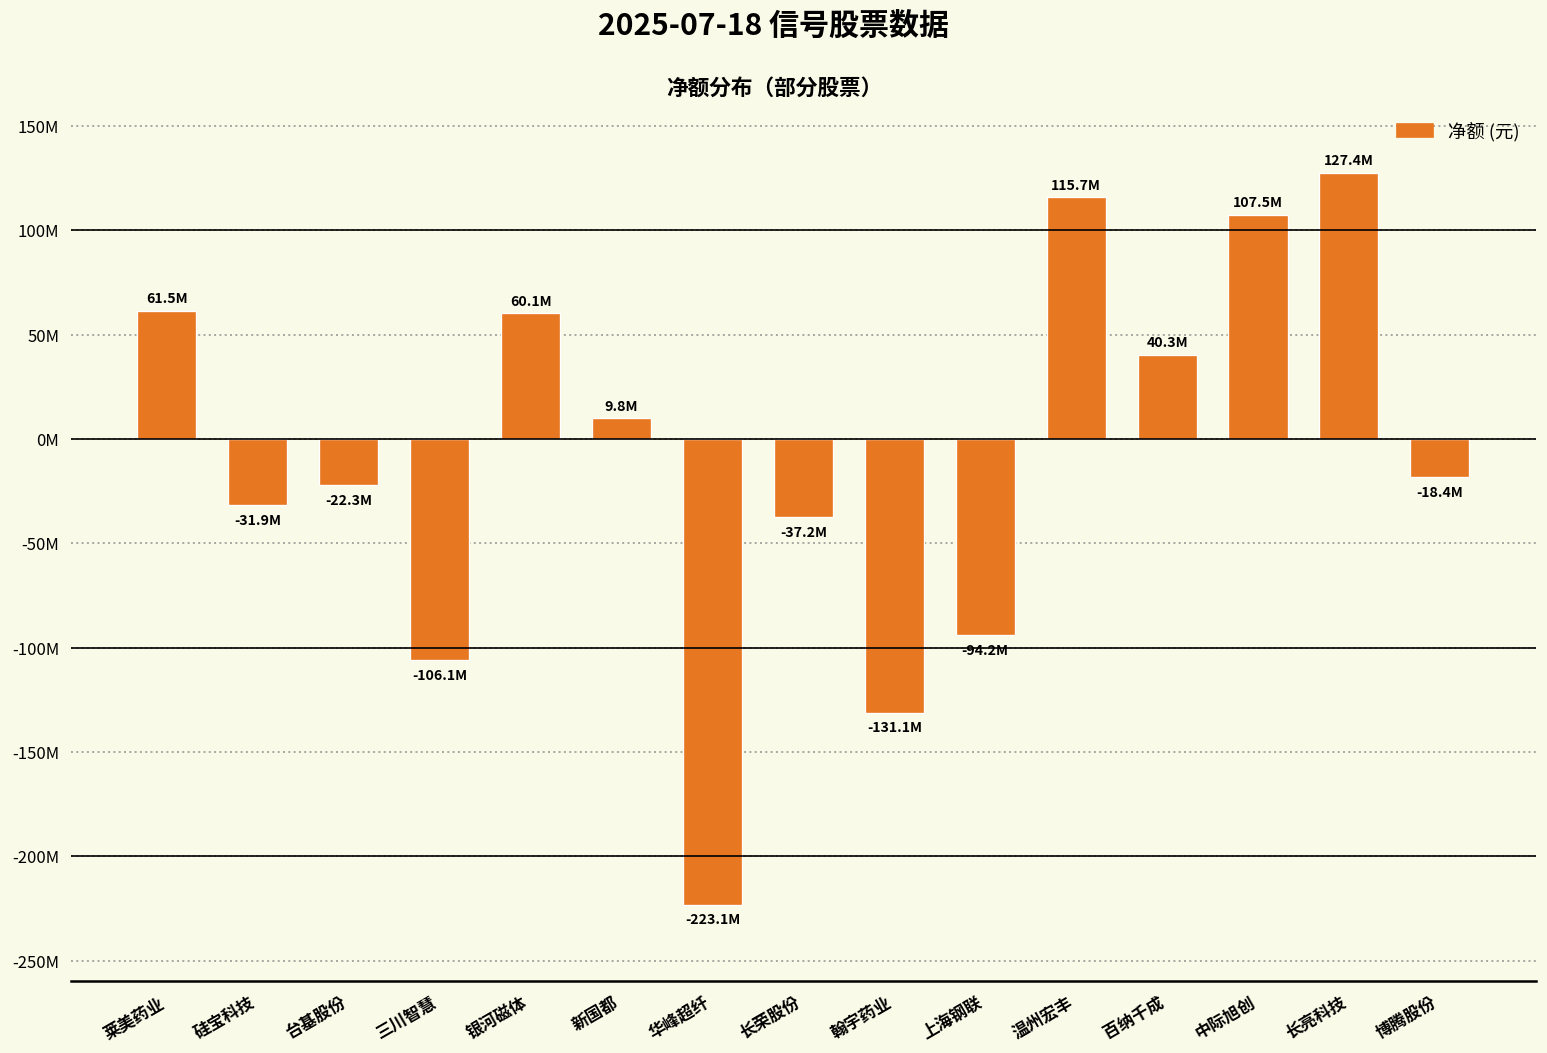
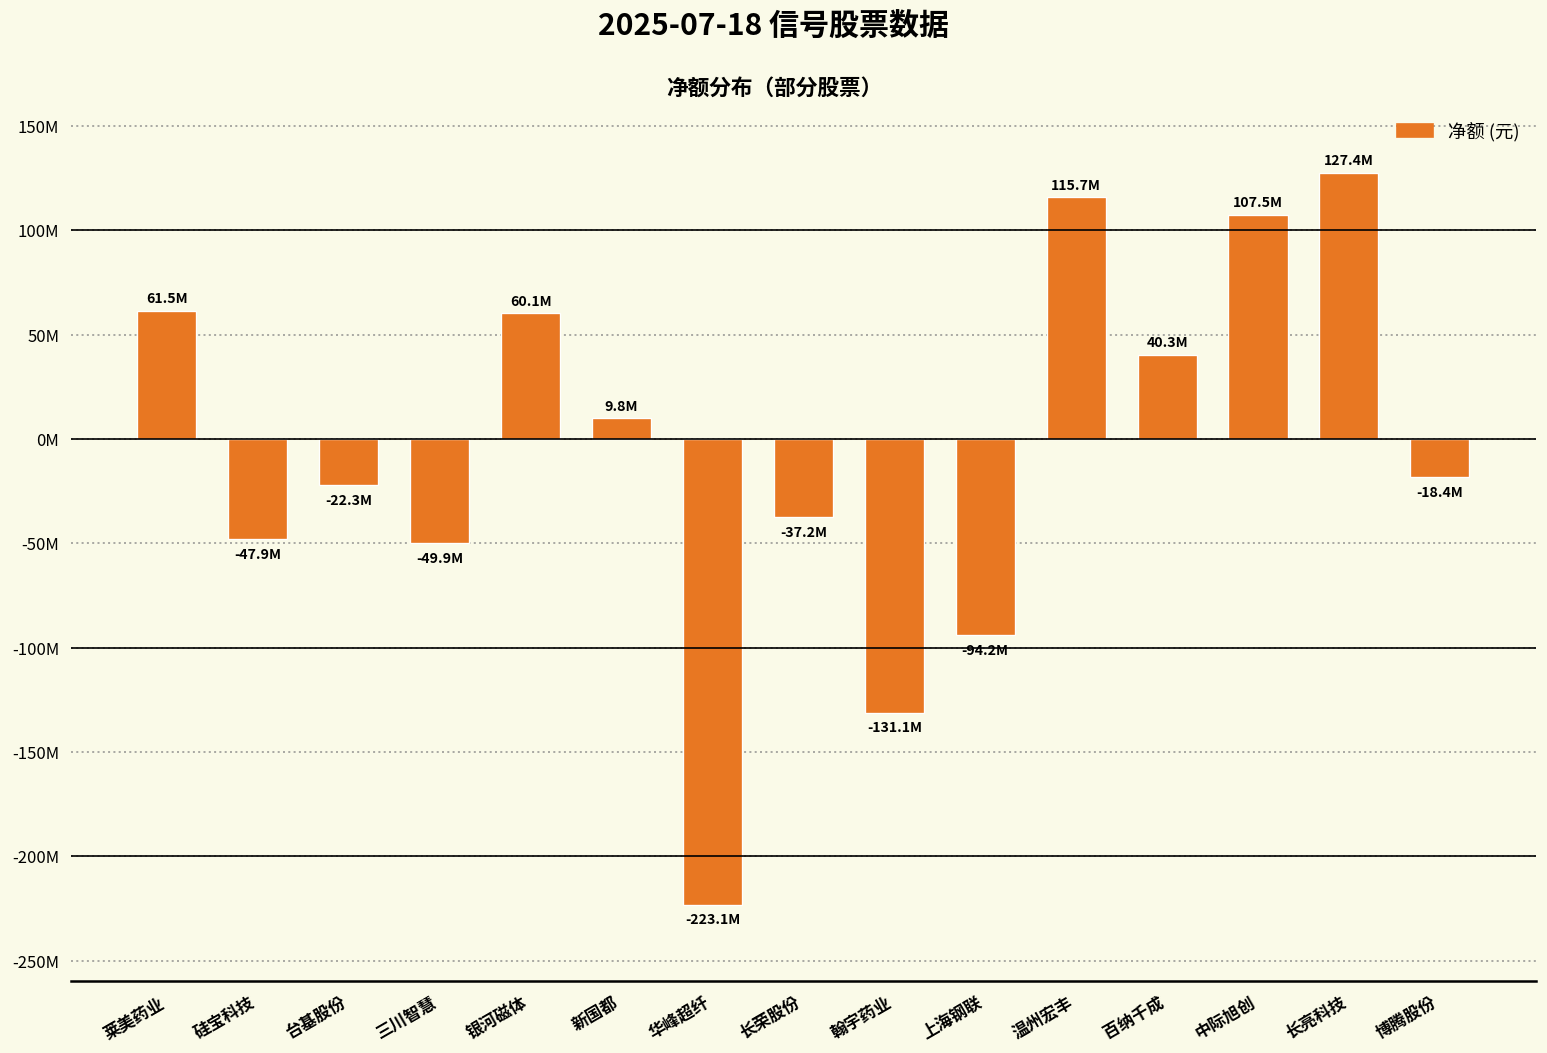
  {
    "莱美药业": "61.5M",
-   "硅宝科技": "-31.9M",
+   "硅宝科技": "-47.9M",
    "台基股份": "-22.3M",
-   "三川智慧": "-106.1M",
+   "三川智慧": "-49.9M",
    "银河磁体": "60.1M",
    "新国都": "9.8M",
    "华峰超纤": "-223.1M",
    "长荣股份": "-37.2M",
    "翰宇药业": "-131.1M",
    "上海钢联": "-94.2M",
    "温州宏丰": "115.7M",
    "百纳千成": "40.3M",
    "中际旭创": "107.5M",
    "长亮科技": "127.4M",
    "博腾股份": "-18.4M"
  }
